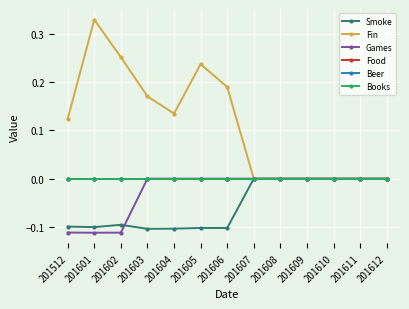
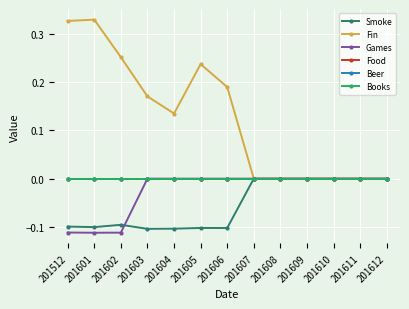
  {
    "Fin": {
-     "201512": 0.12,
+     "201512": 0.33,
      "201601": 0.33,
      "201602": 0.25,
      "201603": 0.17,
      "201604": 0.13,
      "201605": 0.24,
      "201606": 0.19
    },
    "Games": {
      "201512": -0.11,
      "201601": -0.11,
      "201602": -0.11
    }
  }
